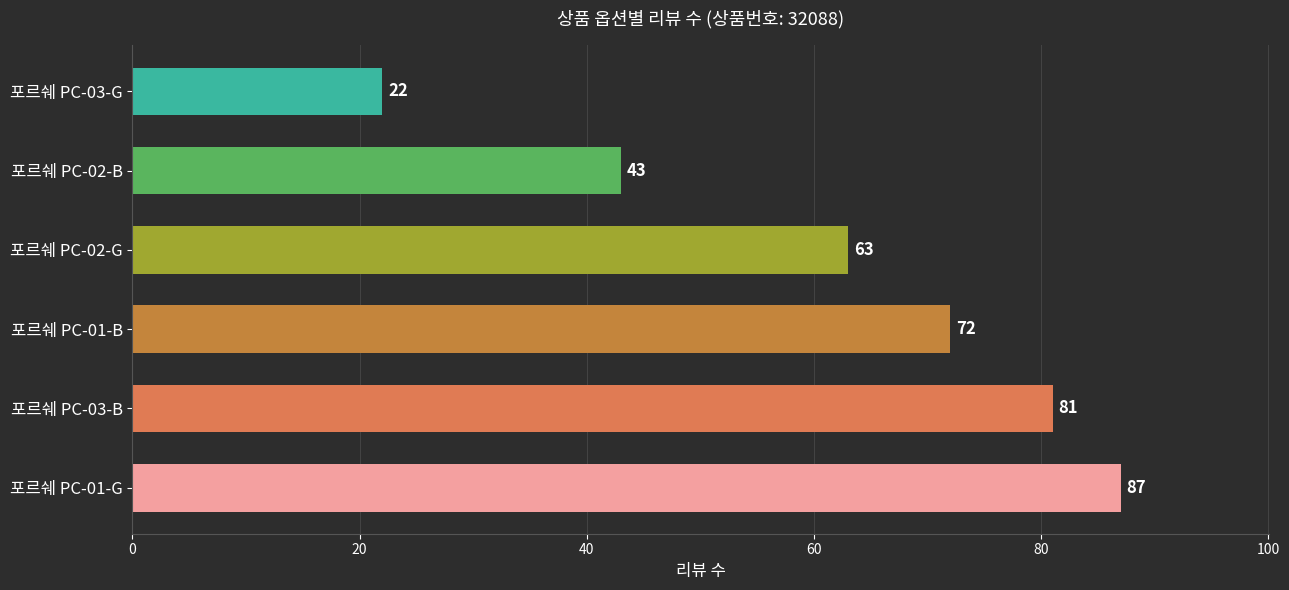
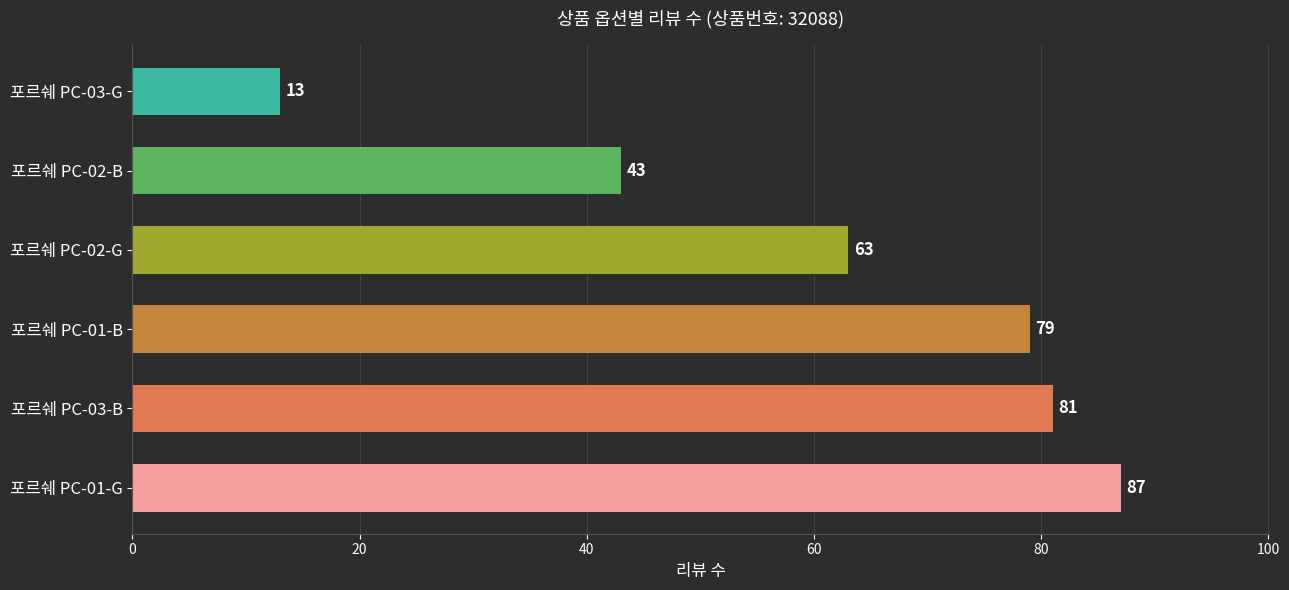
  {
-   "포르쉐 PC-03-G": 22,
+   "포르쉐 PC-03-G": 13,
    "포르쉐 PC-02-B": 43,
    "포르쉐 PC-02-G": 63,
-   "포르쉐 PC-01-B": 72,
+   "포르쉐 PC-01-B": 79,
    "포르쉐 PC-03-B": 81,
    "포르쉐 PC-01-G": 87
  }
